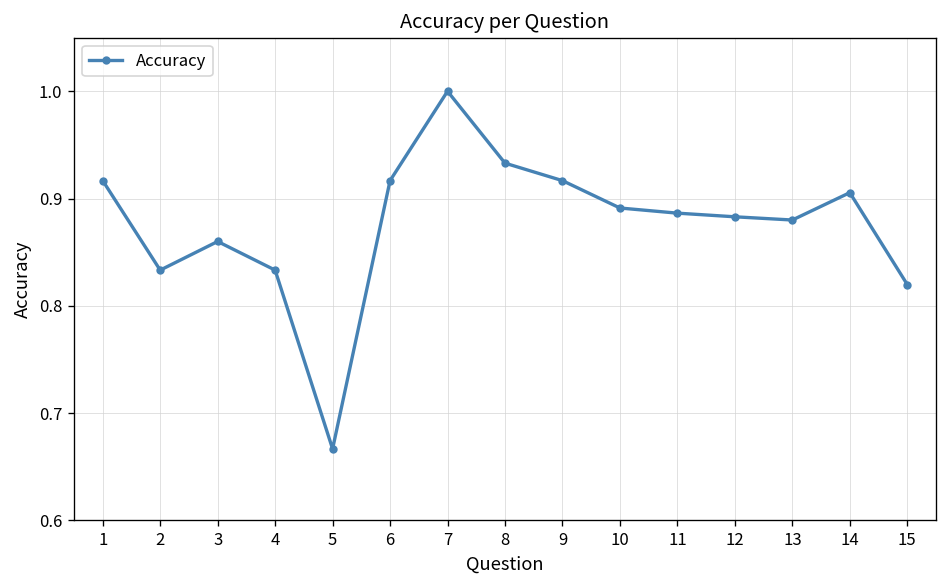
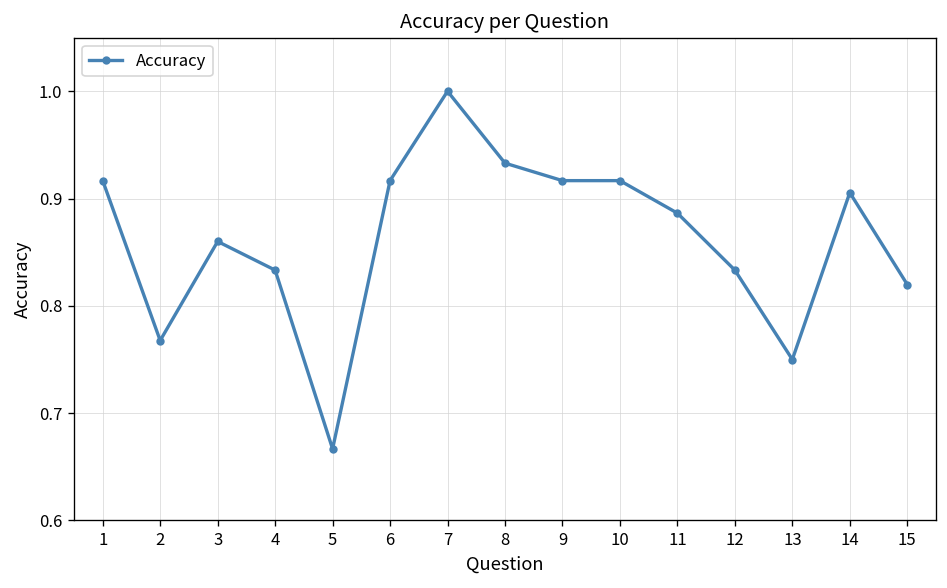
  {
    "1": 0.92,
-   "2": 0.83,
+   "2": 0.77,
    "3": 0.86,
    "4": 0.83,
    "5": 0.67,
    "6": 0.92,
    "7": 1.00,
    "8": 0.93,
    "9": 0.92,
-   "10": 0.89,
+   "10": 0.92,
    "11": 0.89,
-   "12": 0.88,
-   "13": 0.88,
+   "12": 0.83,
+   "13": 0.75,
    "14": 0.91,
    "15": 0.82
  }
